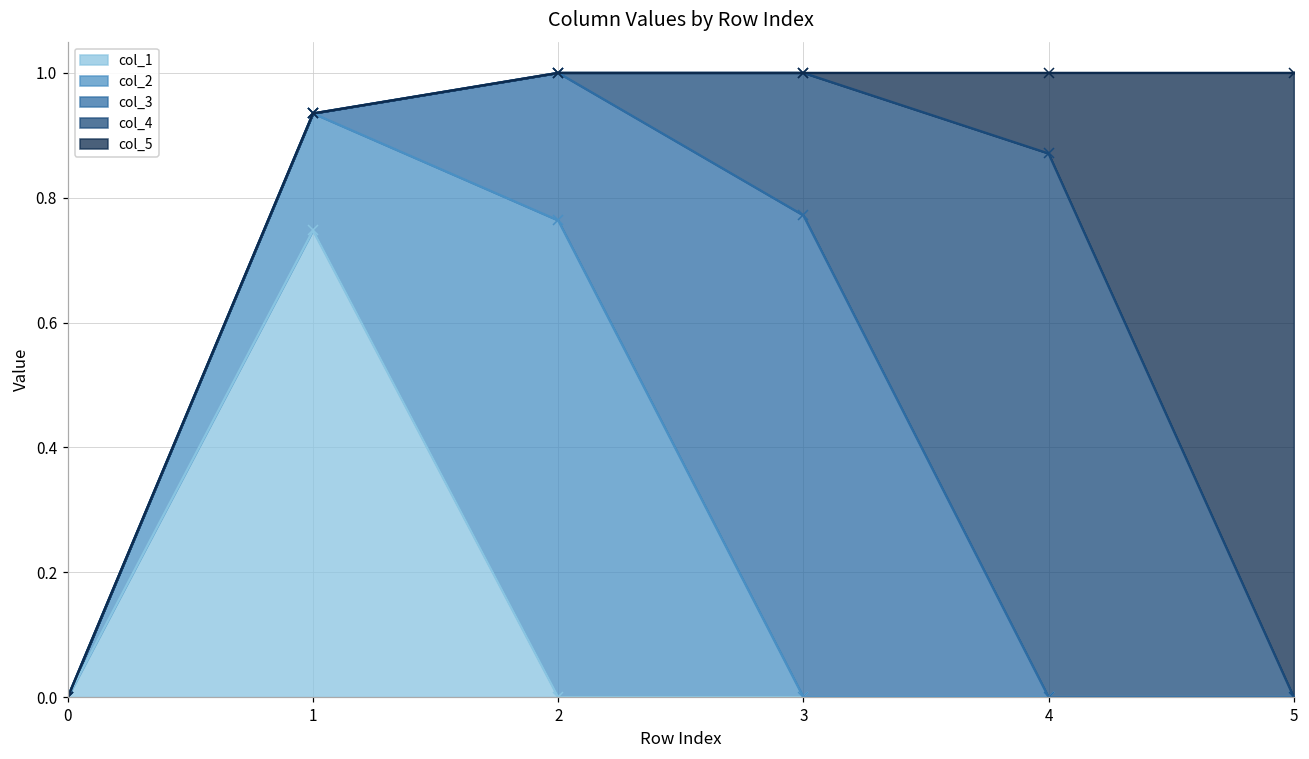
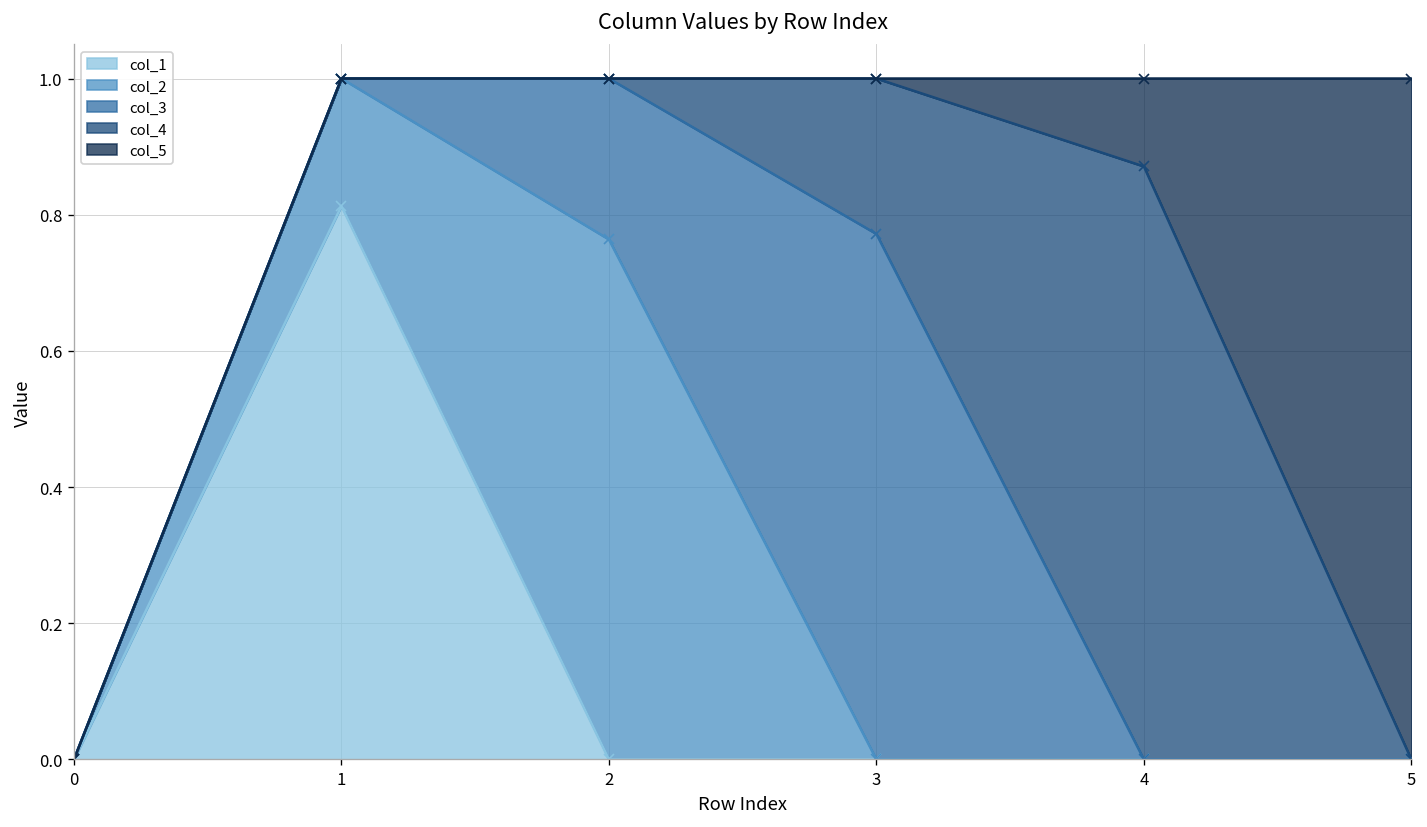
  {
    "col_1": {
-     "1": 0.75,
+     "1": 0.81,
      "2": 0.00
    }
  }
